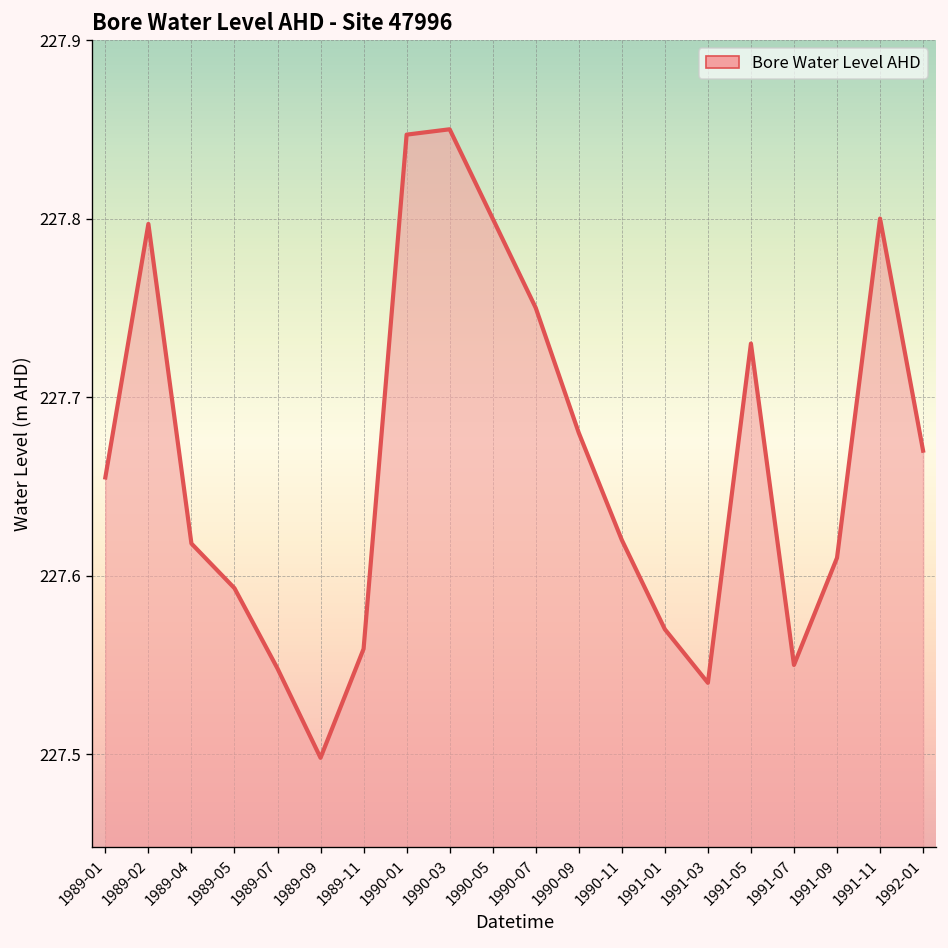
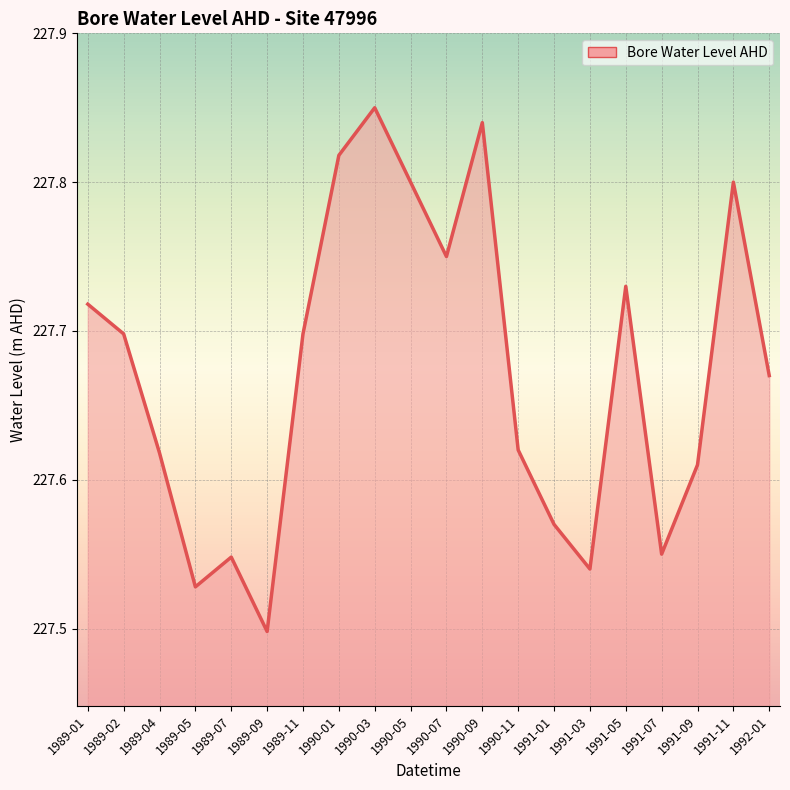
  {
-   "1989-01": 227.655,
-   "1989-02": 227.797,
+   "1989-01": 227.718,
+   "1989-02": 227.698,
    "1989-04": 227.618,
-   "1989-05": 227.593,
+   "1989-05": 227.528,
    "1989-07": 227.548,
    "1989-09": 227.498,
-   "1989-11": 227.559,
-   "1990-01": 227.847,
+   "1989-11": 227.698,
+   "1990-01": 227.818,
    "1990-03": 227.850,
    "1990-05": 227.800,
    "1990-07": 227.750,
-   "1990-09": 227.68,
+   "1990-09": 227.84,
    "1990-11": 227.620,
    "1991-01": 227.570,
    "1991-03": 227.540,
    "1991-05": 227.730,
    "1991-07": 227.550,
    "1991-09": 227.610,
    "1991-11": 227.800,
    "1992-01": 227.670
  }
